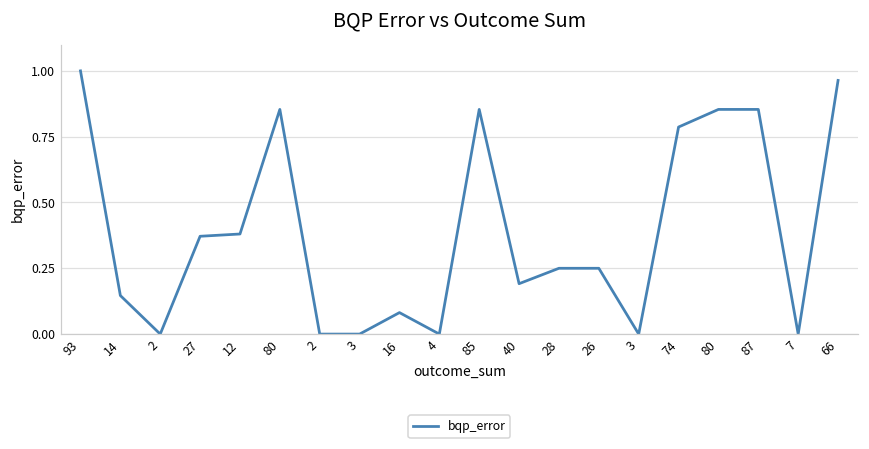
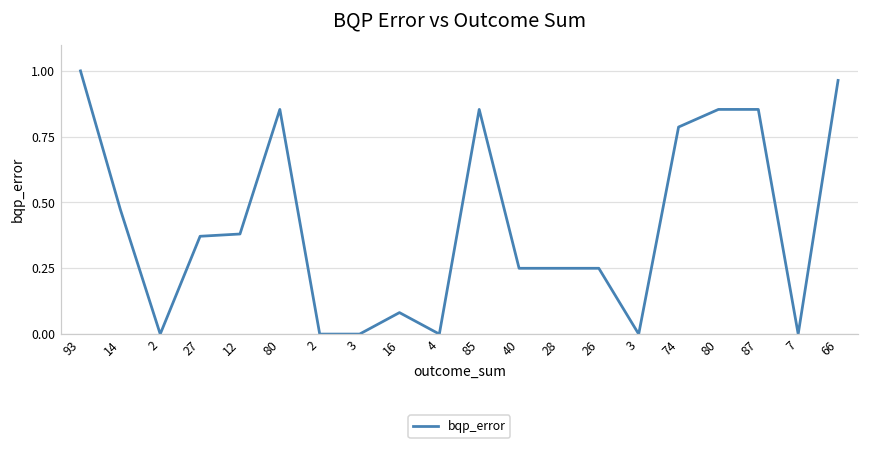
  {
    "93": 1.00,
-   "14": 0.15,
+   "14": 0.47,
    "27": 0.37,
    "12": 0.38,
    "16": 0.08,
    "4": 0.00,
    "85": 0.85,
-   "40": 0.19,
+   "40": 0.25,
    "28": 0.25,
    "26": 0.25,
    "74": 0.79,
    "87": 0.85,
    "7": 0.00,
    "66": 0.96
  }
